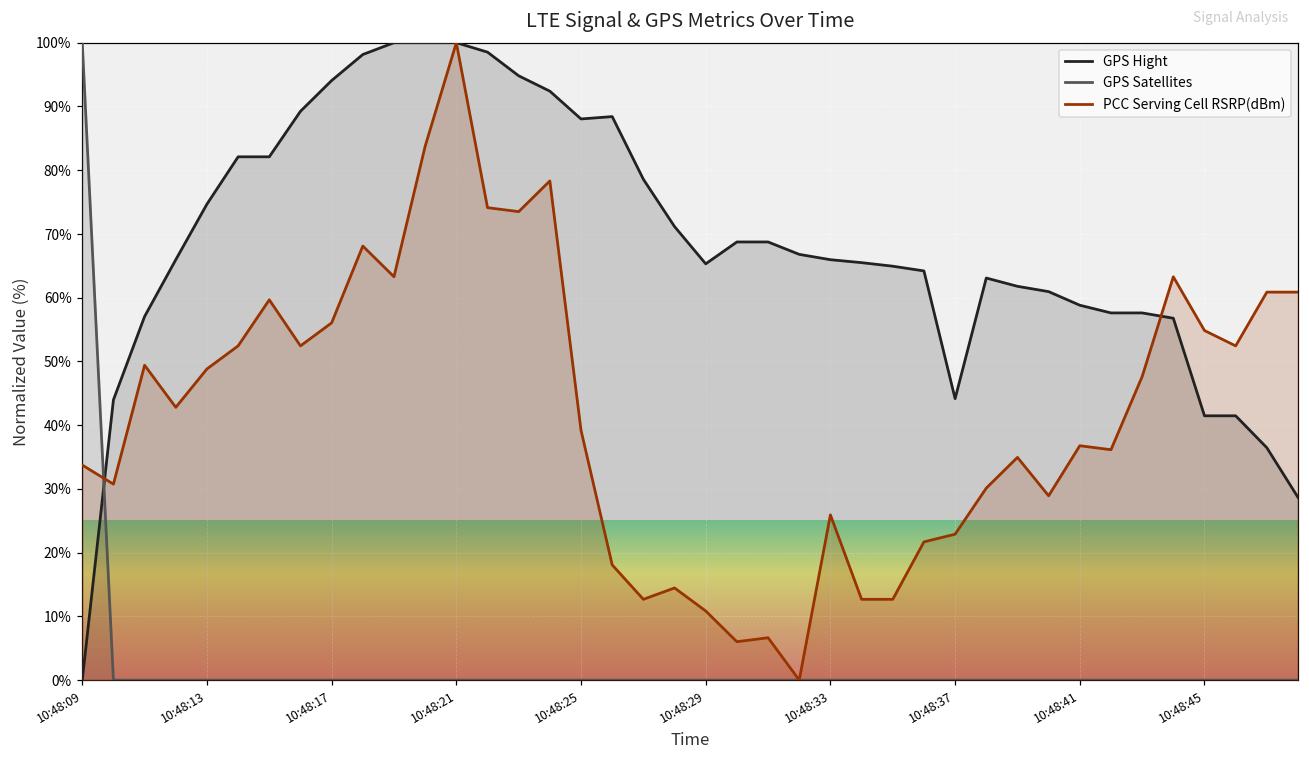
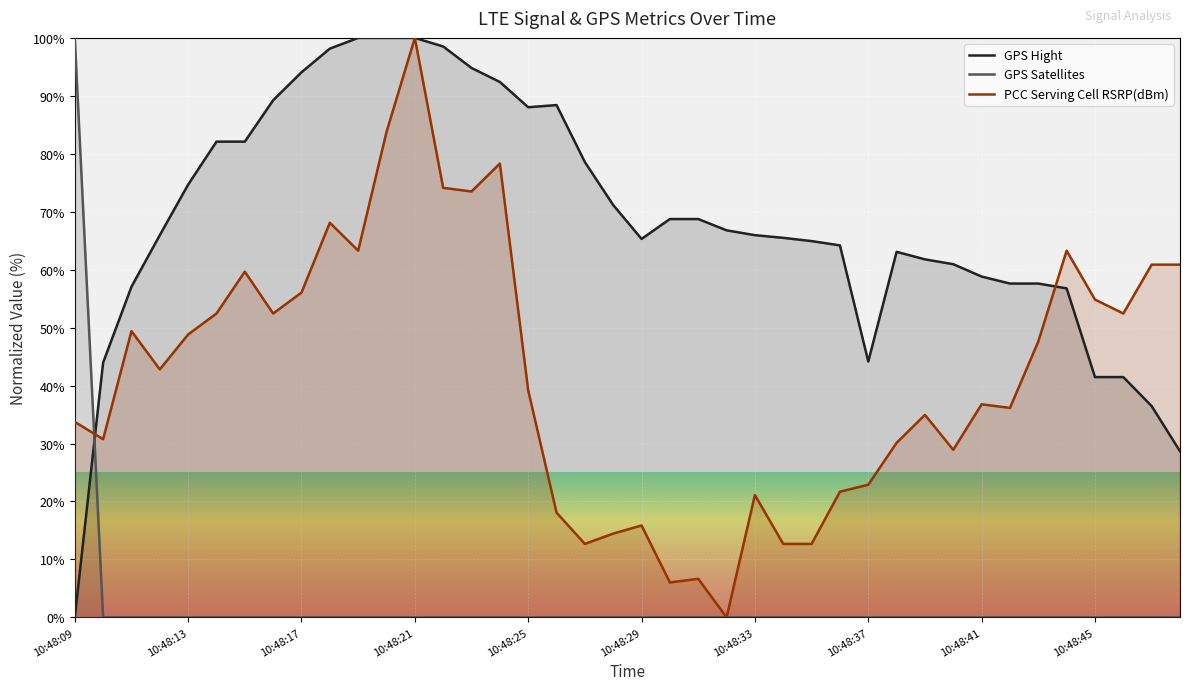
  {
    "GPS Hight": {
      "10:48:09": "0%",
      "10:48:13": "75%",
      "10:48:17": "94%",
      "10:48:25": "88%",
      "10:48:29": "65%",
      "10:48:33": "66%",
      "10:48:37": "44%",
      "10:48:41": "59%",
      "10:48:45": "41%"
    },
    "GPS Satellites": {
      "10:48:09": "100%",
      "10:48:13": "0%",
      "10:48:17": "0%",
      "10:48:21": "0%",
      "10:48:25": "0%",
      "10:48:29": "0%",
      "10:48:33": "0%",
      "10:48:37": "0%",
      "10:48:41": "0%",
      "10:48:45": "0%"
    },
    "PCC Serving Cell RSRP(dBm)": {
      "10:48:09": "34%",
      "10:48:13": "49%",
      "10:48:17": "56%",
      "10:48:25": "39%",
-     "10:48:29": "11%",
-     "10:48:33": "26%",
+     "10:48:29": "16%",
+     "10:48:33": "21%",
      "10:48:37": "23%",
      "10:48:41": "37%",
      "10:48:45": "55%"
    }
  }
